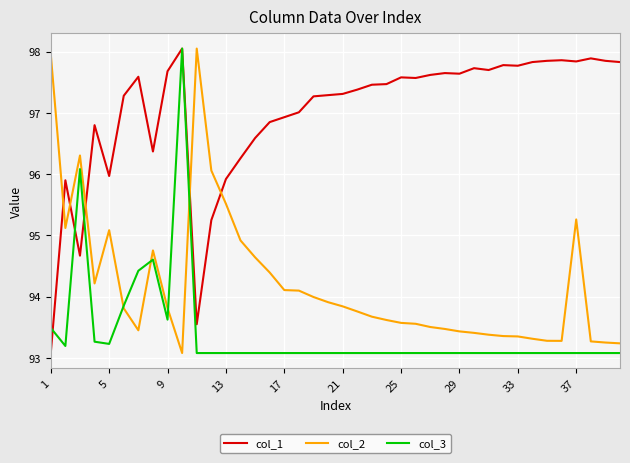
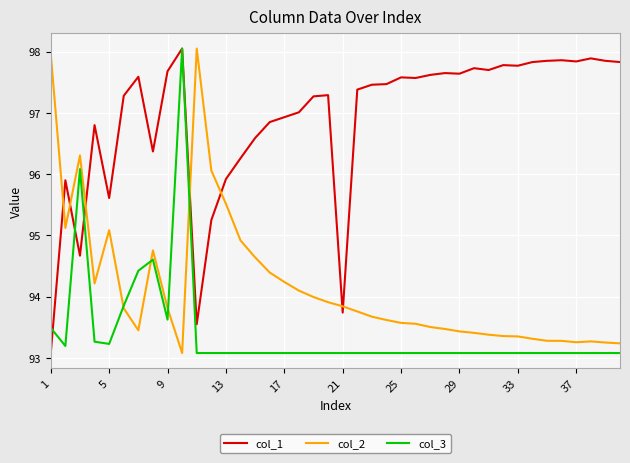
  {
    "col_1": {
      "1": 93.1,
-     "5": 96.0,
+     "5": 95.6,
      "9": 97.7,
      "13": 95.9,
      "17": 96.9,
-     "21": 97.3,
+     "21": 93.7,
      "25": 97.6,
      "29": 97.6,
      "33": 97.8,
      "37": 97.8
    },
    "col_2": {
      "1": 98.0,
      "5": 95.1,
      "9": 93.8,
      "13": 95.5,
-     "17": 94.1,
+     "17": 94.2,
      "21": 93.8,
      "25": 93.6,
      "29": 93.4,
      "33": 93.4,
-     "37": 95.3
+     "37": 93.3
    },
    "col_3": {
      "1": 93.5,
      "5": 93.2,
      "9": 93.6,
      "13": 93.1,
      "17": 93.1,
      "21": 93.1,
      "25": 93.1,
      "29": 93.1,
      "33": 93.1,
      "37": 93.1
    }
  }
